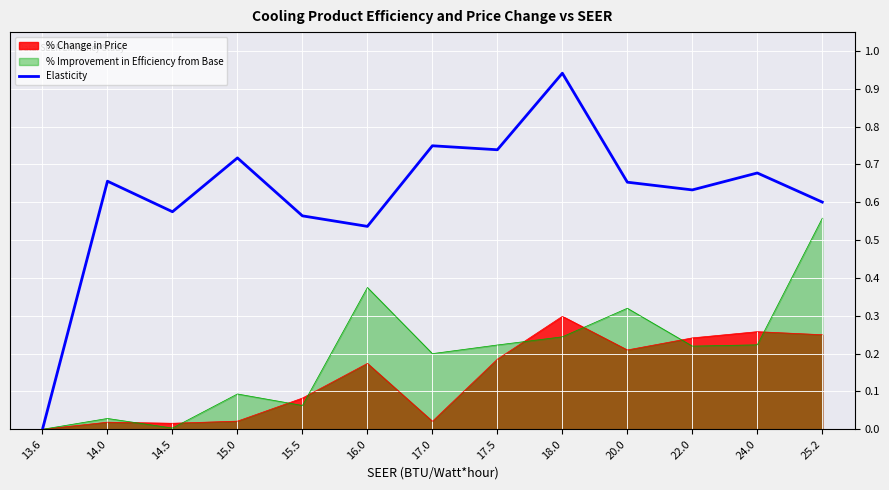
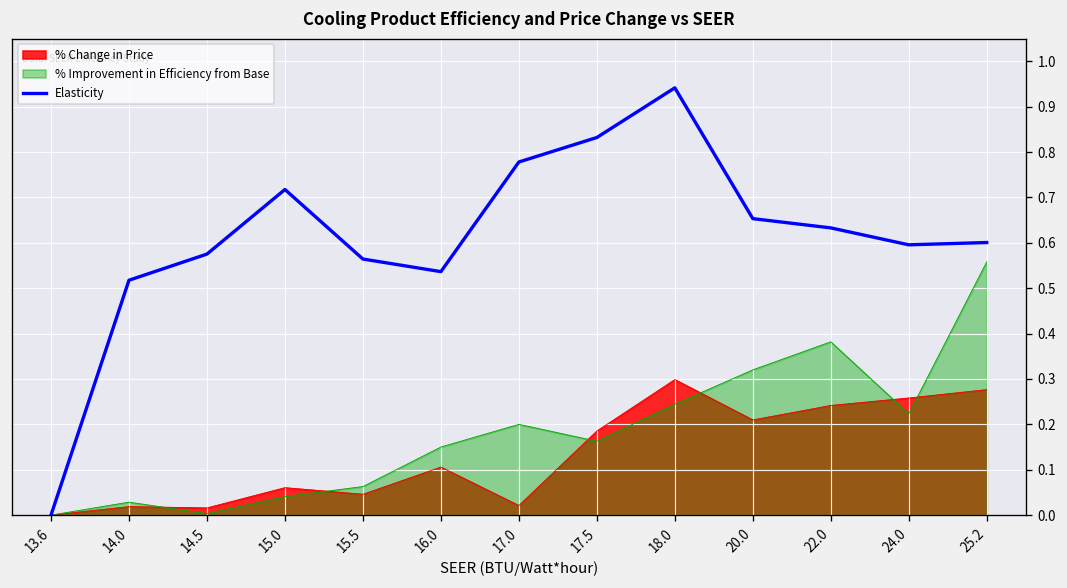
  {
    "% Change in Price": {
      "14.0": 0.02,
      "14.5": 0.02,
-     "15.0": 0.02,
-     "15.5": 0.08,
-     "16.0": 0.17,
+     "15.0": 0.06,
+     "15.5": 0.05,
+     "16.0": 0.11,
      "17.0": 0.02,
      "17.5": 0.19,
      "18.0": 0.30,
      "20.0": 0.21,
      "22.0": 0.24,
      "24.0": 0.26,
-     "25.2": 0.25
+     "25.2": 0.28
    },
    "% Improvement in Efficiency from Base": {
      "14.0": 0.03,
      "14.5": 0.00,
-     "15.0": 0.09,
+     "15.0": 0.04,
      "15.5": 0.06,
-     "16.0": 0.37,
+     "16.0": 0.15,
      "17.0": 0.20,
-     "17.5": 0.22,
+     "17.5": 0.16,
      "18.0": 0.24,
      "20.0": 0.32,
-     "22.0": 0.22,
+     "22.0": 0.38,
      "24.0": 0.22,
      "25.2": 0.56
    },
    "Elasticity": {
-     "14.0": 0.66,
+     "14.0": 0.52,
      "14.5": 0.58,
      "15.0": 0.72,
      "15.5": 0.56,
      "16.0": 0.54,
-     "17.0": 0.75,
-     "17.5": 0.74,
+     "17.0": 0.78,
+     "17.5": 0.83,
      "18.0": 0.94,
      "20.0": 0.65,
      "22.0": 0.63,
-     "24.0": 0.68,
+     "24.0": 0.60,
      "25.2": 0.60
    }
  }
